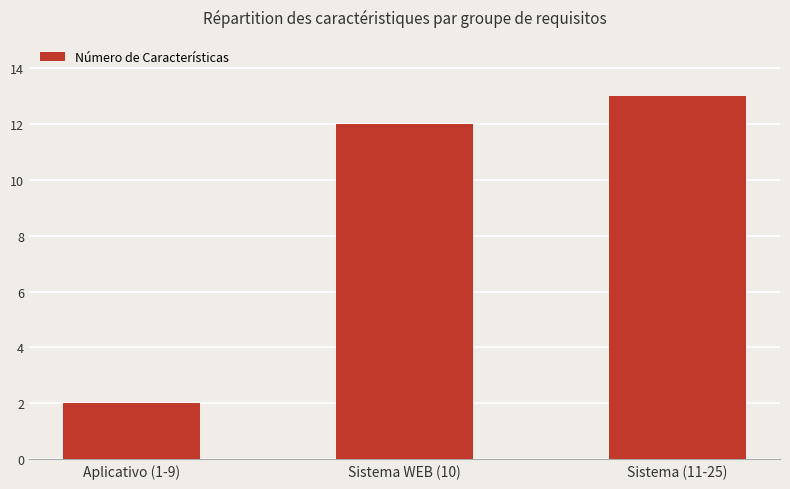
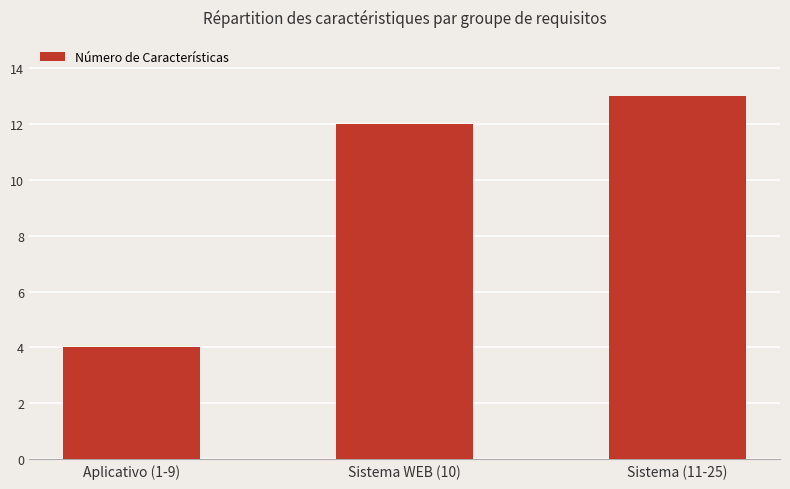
  {
-   "Aplicativo (1-9)": 2,
+   "Aplicativo (1-9)": 4,
    "Sistema WEB (10)": 12,
    "Sistema (11-25)": 13
  }
